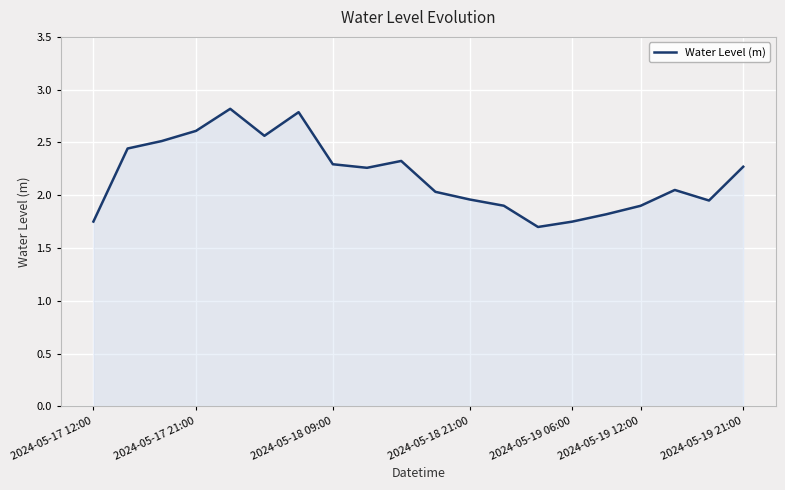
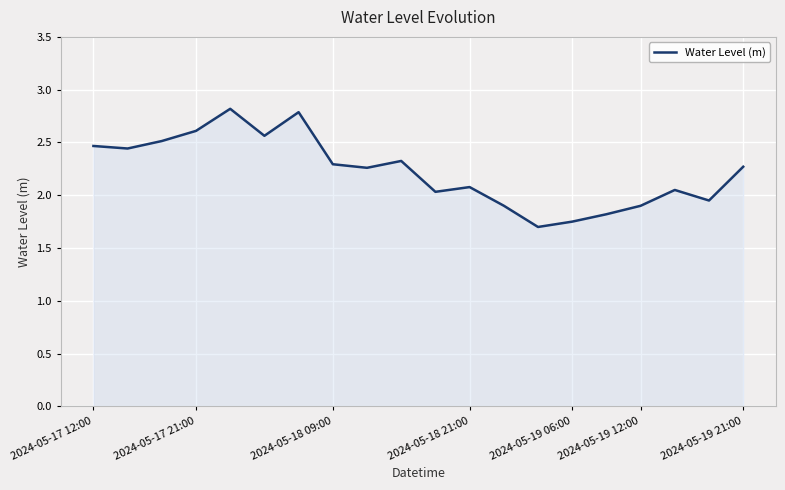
  {
-   "2024-05-17 12:00": 1.75,
+   "2024-05-17 12:00": 2.47,
    "2024-05-17 21:00": 2.61,
    "2024-05-18 09:00": 2.29,
-   "2024-05-18 21:00": 1.96,
+   "2024-05-18 21:00": 2.08,
    "2024-05-19 06:00": 1.75,
    "2024-05-19 12:00": 1.90,
    "2024-05-19 21:00": 2.27
  }
